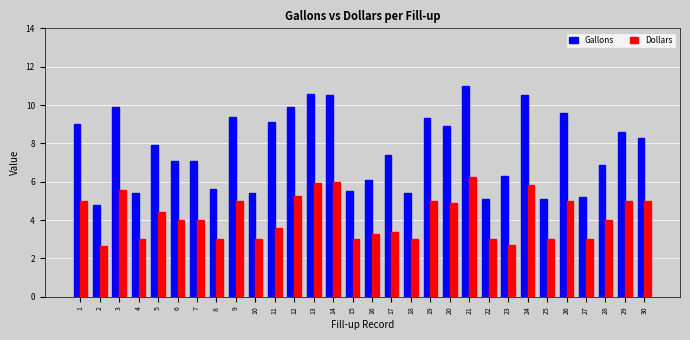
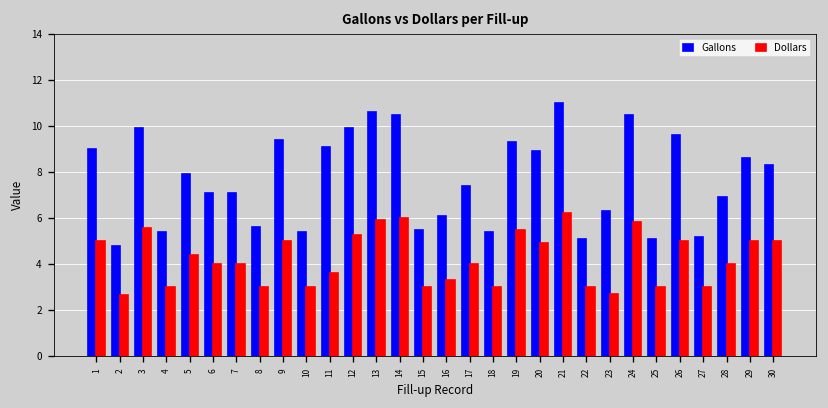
  {
    "Gallons": {
      "1": 9.0,
      "2": 4.8,
      "3": 9.9,
      "4": 5.4,
      "5": 7.9,
      "6": 7.1,
      "7": 7.1,
      "8": 5.6,
      "9": 9.4,
      "10": 5.4,
      "11": 9.1,
      "12": 9.9,
      "13": 10.6,
      "14": 10.5,
      "15": 5.5,
      "16": 6.1,
      "17": 7.4,
      "18": 5.4,
      "19": 9.3,
      "20": 8.9,
      "21": 11.0,
      "22": 5.1,
      "23": 6.3,
      "24": 10.5,
      "25": 5.1,
      "26": 9.6,
      "27": 5.2,
      "28": 6.9,
      "29": 8.6,
      "30": 8.3
    },
    "Dollars": {
      "1": 5.0,
      "2": 2.7,
      "3": 5.6,
      "4": 3.0,
      "5": 4.4,
      "6": 4.0,
      "7": 4.0,
      "8": 3.0,
      "9": 5.0,
      "10": 3.0,
      "11": 3.6,
      "12": 5.3,
      "13": 5.9,
      "14": 6.0,
      "15": 3.0,
      "16": 3.3,
-     "17": 3.4,
+     "17": 4.0,
      "18": 3.0,
-     "19": 5.0,
+     "19": 5.5,
      "20": 4.9,
      "21": 6.2,
      "22": 3.0,
      "23": 2.7,
      "24": 5.9,
      "25": 3.0,
      "26": 5.0,
      "27": 3.0,
      "28": 4.0,
      "29": 5.0,
      "30": 5.0
    }
  }
